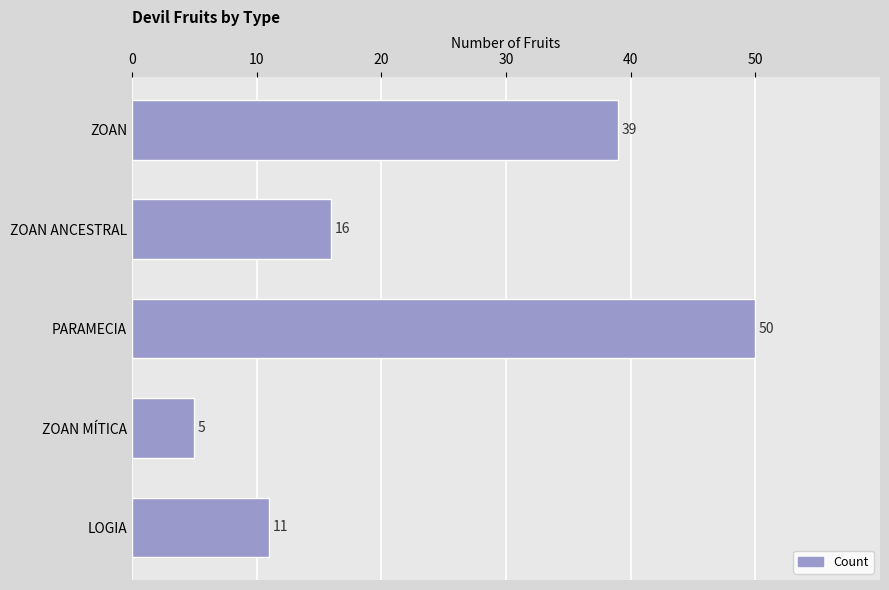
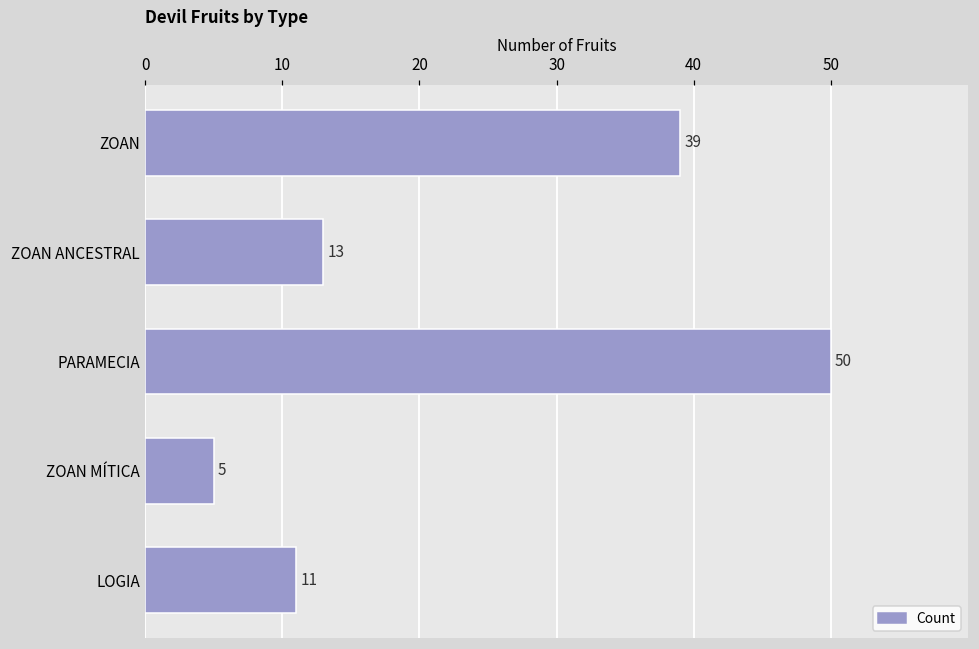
  {
    "ZOAN": 39,
-   "ZOAN ANCESTRAL": 16,
+   "ZOAN ANCESTRAL": 13,
    "PARAMECIA": 50,
    "ZOAN MÍTICA": 5,
    "LOGIA": 11
  }
